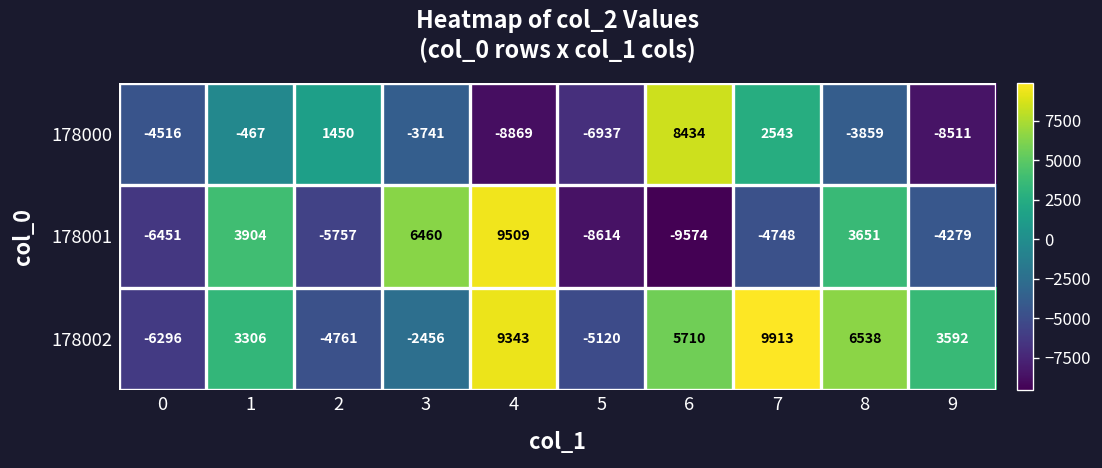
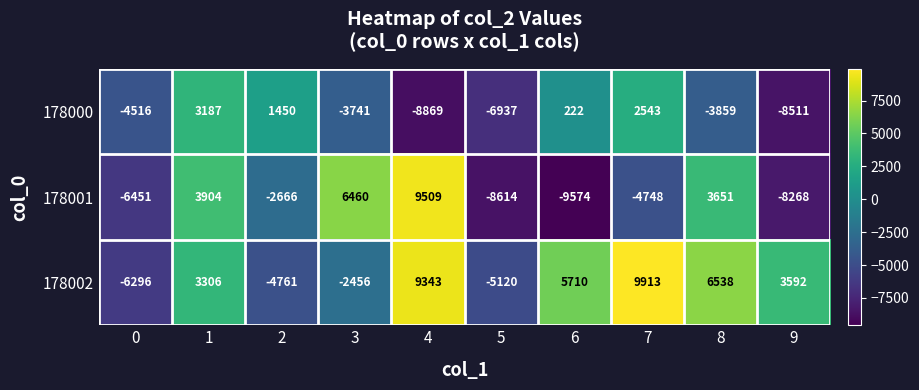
  {
    "178000": {
      "0": -4516,
-     "1": -467,
+     "1": 3187,
      "2": 1450,
      "3": -3741,
      "4": -8869,
      "5": -6937,
-     "6": 8434,
+     "6": 222,
      "7": 2543,
      "8": -3859,
      "9": -8511
    },
    "178001": {
      "0": -6451,
      "1": 3904,
-     "2": -5757,
+     "2": -2666,
      "3": 6460,
      "4": 9509,
      "5": -8614,
      "6": -9574,
      "7": -4748,
      "8": 3651,
-     "9": -4279
+     "9": -8268
    },
    "178002": {
      "0": -6296,
      "1": 3306,
      "2": -4761,
      "3": -2456,
      "4": 9343,
      "5": -5120,
      "6": 5710,
      "7": 9913,
      "8": 6538,
      "9": 3592
    }
  }
